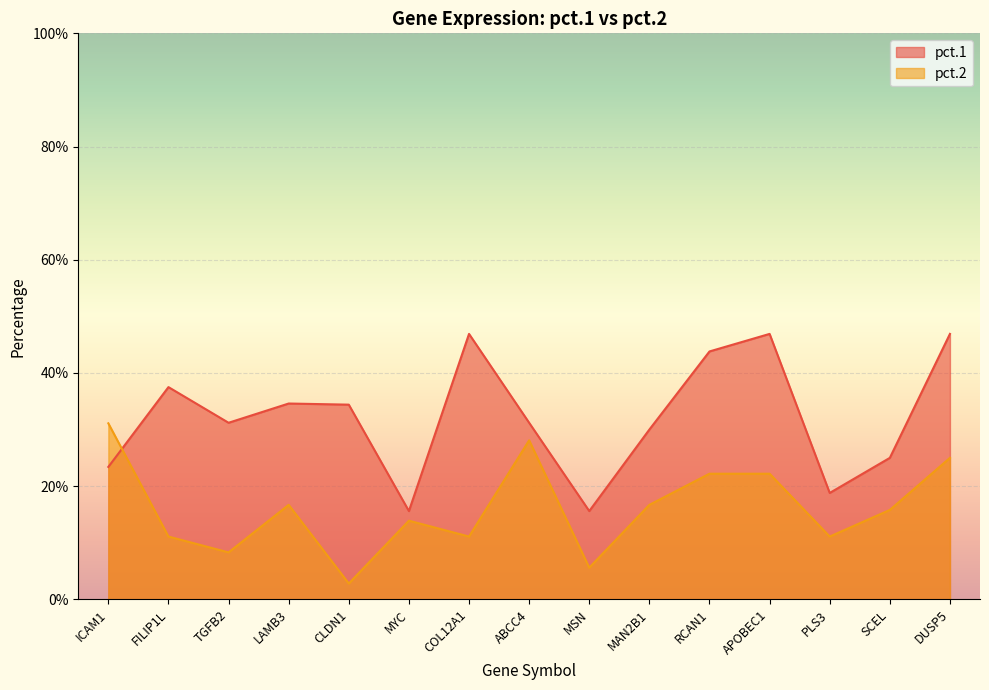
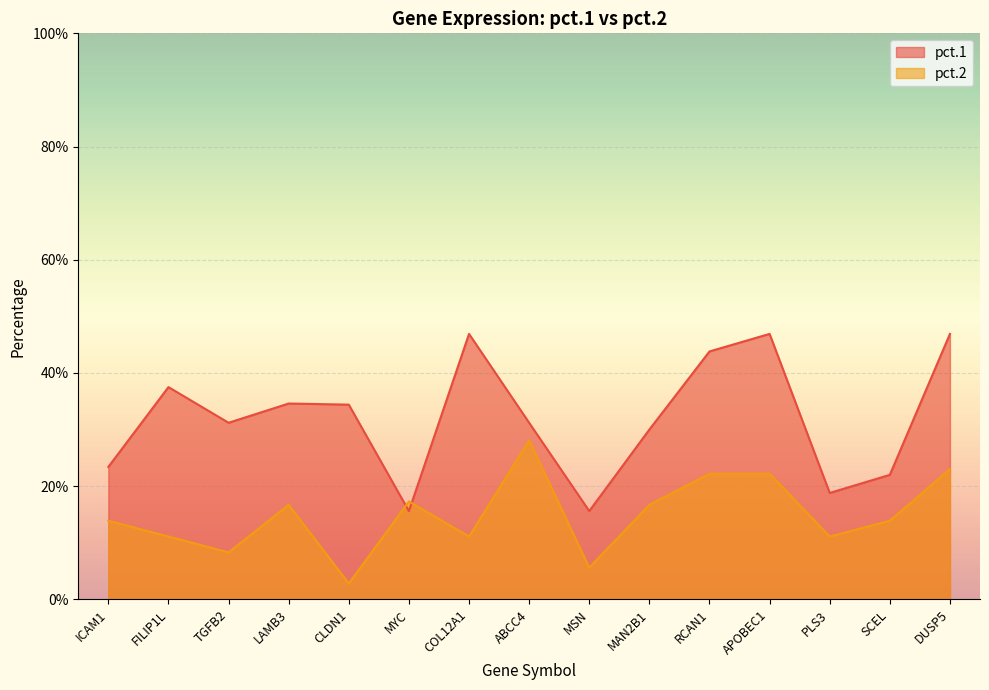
  {
    "pct.1": {
      "ICAM1": "23%",
      "FILIP1L": "38%",
      "TGFB2": "31%",
      "LAMB3": "35%",
      "CLDN1": "34%",
      "MYC": "16%",
      "COL12A1": "47%",
      "ABCC4": "31%",
      "MSN": "16%",
      "MAN2B1": "30%",
      "RCAN1": "44%",
      "APOBEC1": "47%",
      "PLS3": "19%",
-     "SCEL": "25%",
+     "SCEL": "22%",
      "DUSP5": "47%"
    },
    "pct.2": {
-     "ICAM1": "31%",
+     "ICAM1": "14%",
      "FILIP1L": "11%",
      "TGFB2": "8%",
      "LAMB3": "17%",
      "CLDN1": "3%",
-     "MYC": "14%",
+     "MYC": "17%",
      "COL12A1": "11%",
      "ABCC4": "28%",
      "MSN": "6%",
      "MAN2B1": "17%",
      "RCAN1": "22%",
      "APOBEC1": "22%",
      "PLS3": "11%",
-     "SCEL": "16%",
-     "DUSP5": "25%"
+     "SCEL": "14%",
+     "DUSP5": "23%"
    }
  }
